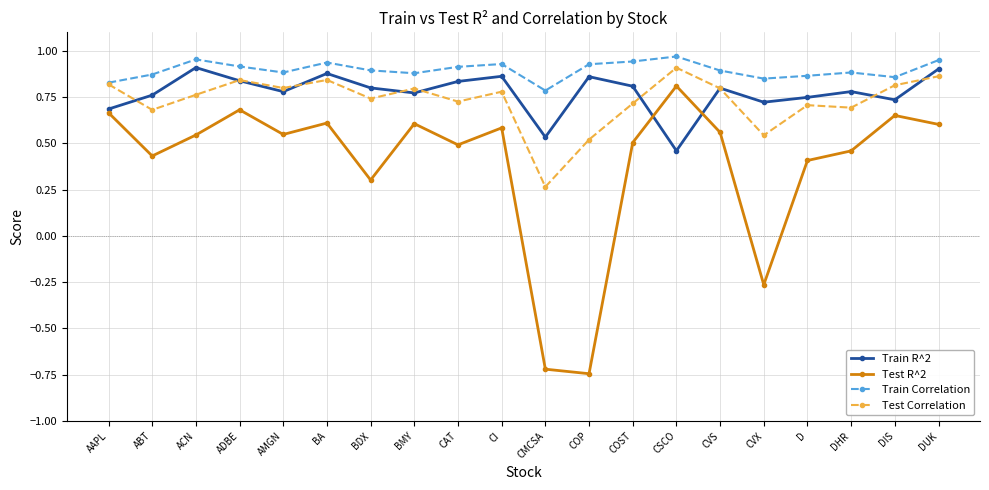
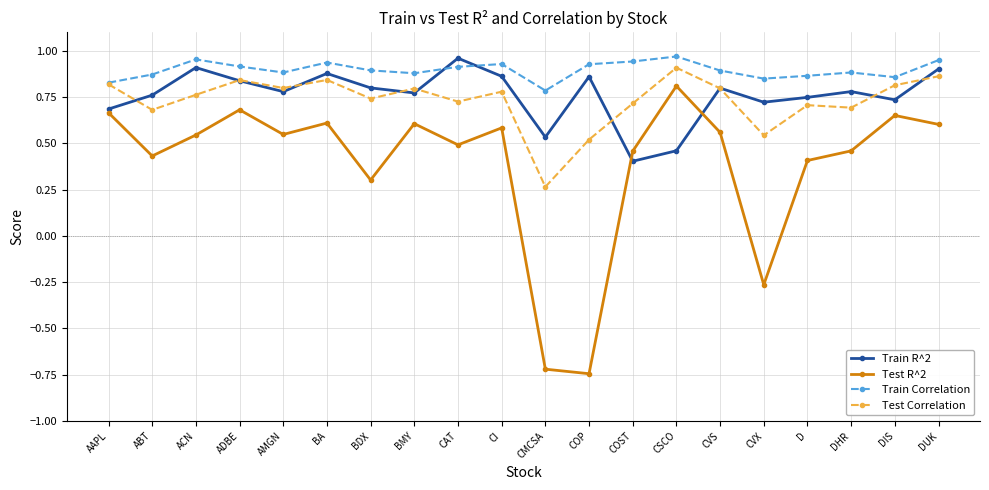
  {
    "Train R^2": {
      "AAPL": 0.69,
      "ABT": 0.76,
      "ACN": 0.91,
      "AMGN": 0.78,
      "BA": 0.88,
      "BDX": 0.80,
      "BMY": 0.77,
-     "CAT": 0.83,
+     "CAT": 0.96,
      "CI": 0.86,
      "CMCSA": 0.53,
      "COP": 0.86,
-     "COST": 0.81,
+     "COST": 0.40,
      "CSCO": 0.46,
      "CVX": 0.72,
      "D": 0.75,
      "DHR": 0.78,
      "DIS": 0.74,
      "DUK": 0.90
    },
    "Test R^2": {
      "AAPL": 0.67,
      "ABT": 0.43,
      "ACN": 0.55,
      "ADBE": 0.68,
      "AMGN": 0.55,
      "BA": 0.61,
      "BDX": 0.30,
      "BMY": 0.61,
      "CAT": 0.49,
      "CI": 0.58,
      "CMCSA": -0.72,
      "COP": -0.74,
-     "COST": 0.50,
+     "COST": 0.46,
      "CSCO": 0.81,
      "CVS": 0.56,
      "CVX": -0.26,
      "D": 0.41,
      "DHR": 0.46,
      "DIS": 0.65,
      "DUK": 0.60
    },
    "Train Correlation": {
      "ABT": 0.87,
      "ACN": 0.95,
      "ADBE": 0.92,
      "AMGN": 0.88,
      "BA": 0.94,
      "BDX": 0.89,
      "BMY": 0.88,
      "CAT": 0.91,
      "CI": 0.93,
      "CMCSA": 0.79,
      "COP": 0.93,
      "COST": 0.94,
      "CSCO": 0.97,
      "CVS": 0.89,
      "CVX": 0.85,
      "D": 0.87,
      "DHR": 0.88,
      "DIS": 0.86,
      "DUK": 0.95
    },
    "Test Correlation": {
      "ABT": 0.68,
      "ACN": 0.76,
      "AMGN": 0.80,
      "BA": 0.84,
      "BDX": 0.74,
      "BMY": 0.80,
      "CAT": 0.73,
      "CI": 0.78,
      "CMCSA": 0.27,
      "COP": 0.52,
      "COST": 0.72,
      "CSCO": 0.91,
      "CVX": 0.54,
      "D": 0.71,
      "DHR": 0.69,
      "DIS": 0.81,
      "DUK": 0.86
    }
  }
